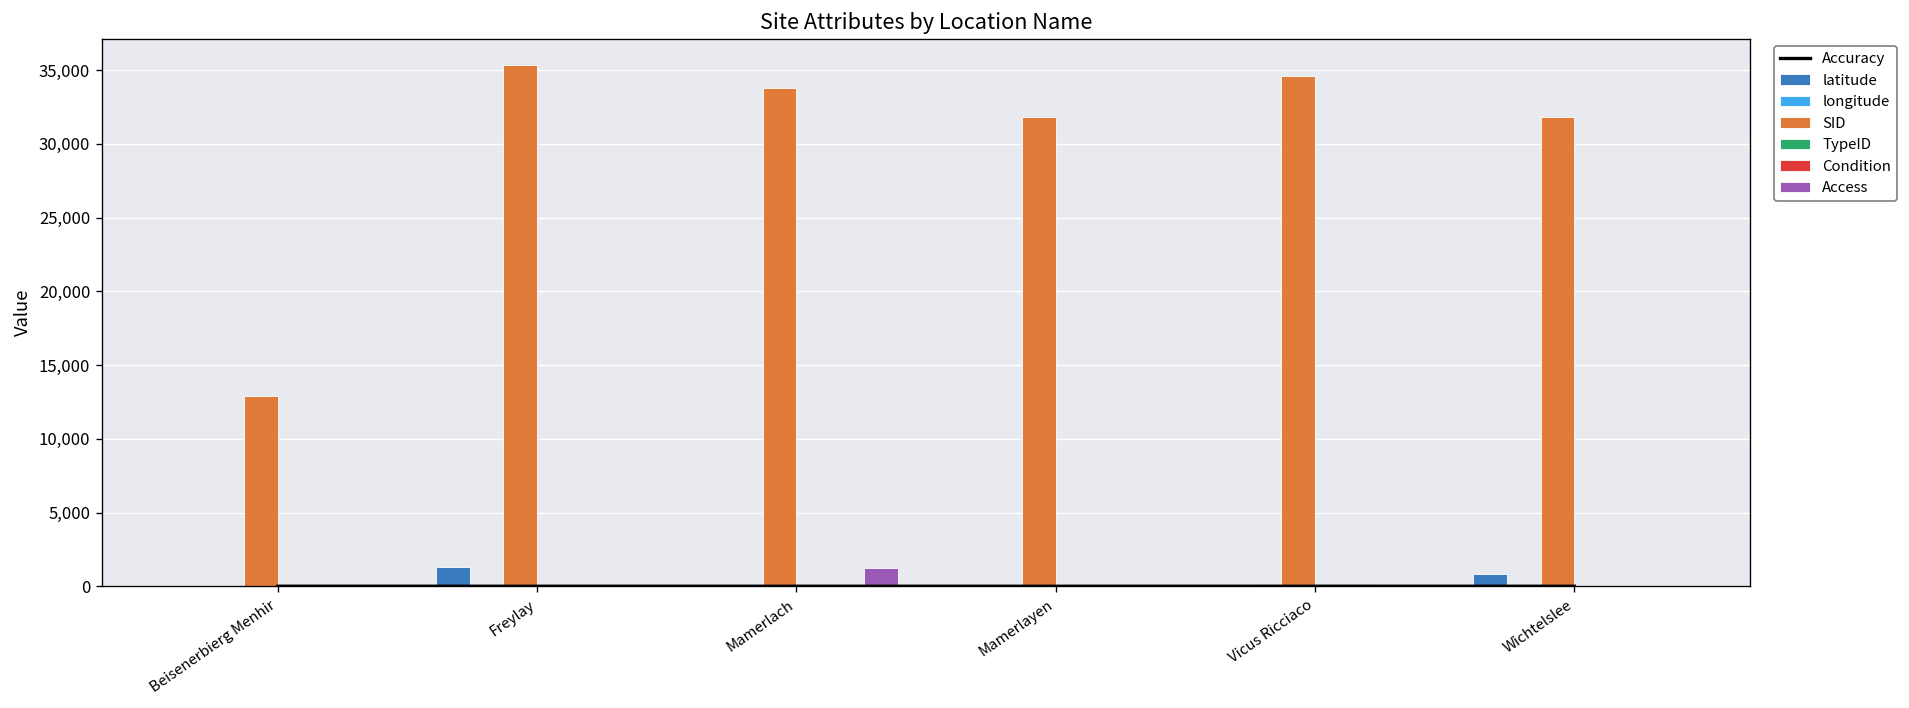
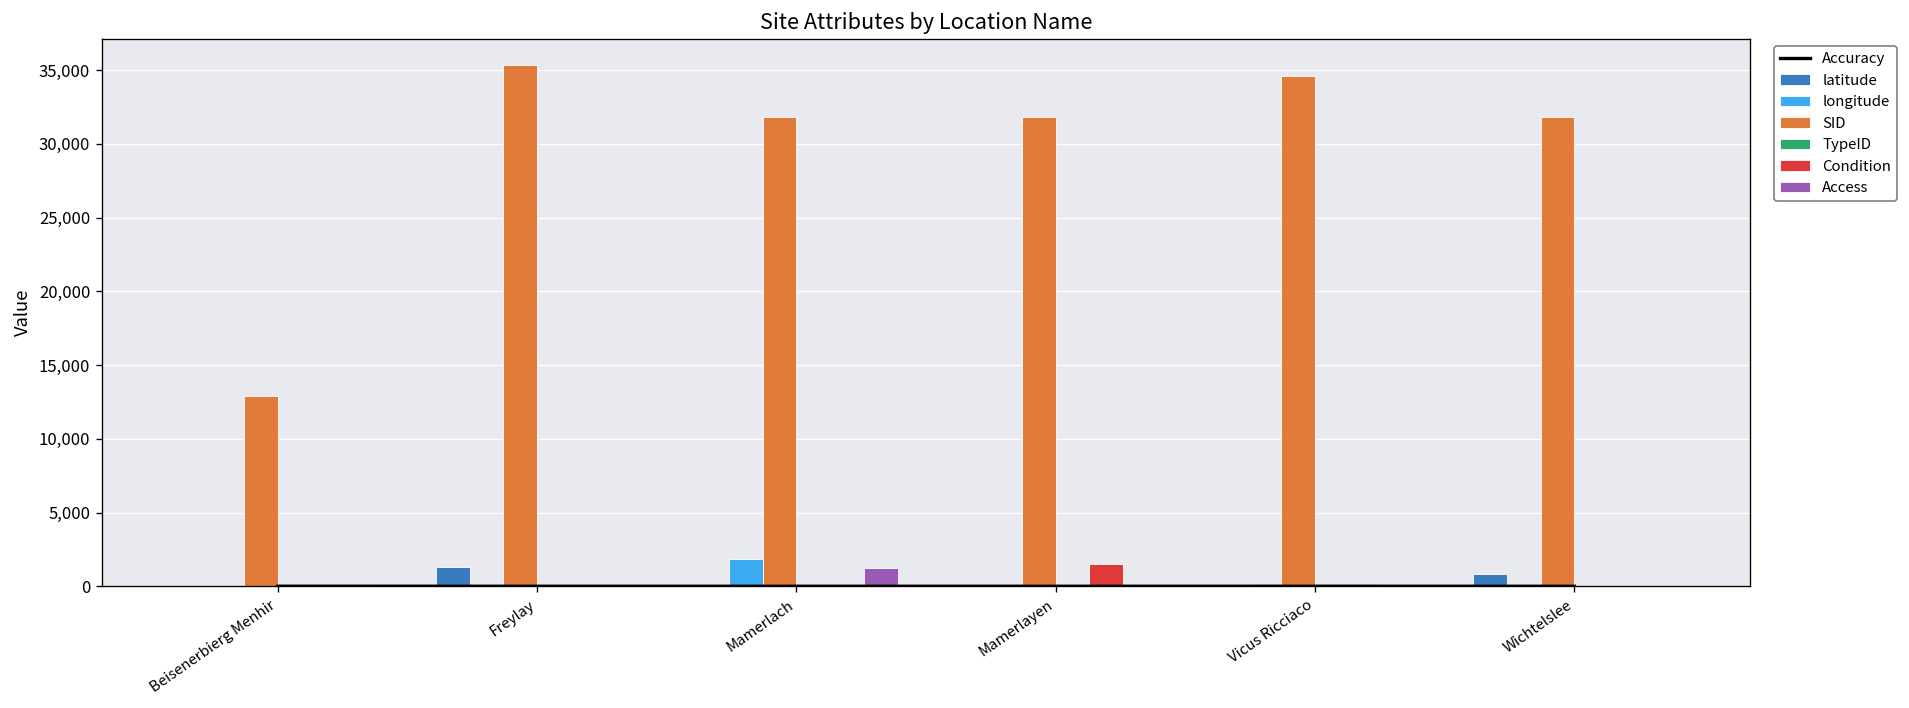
  {
    "Accuracy": {
      "Beisenerbierg Menhir": "0",
      "Freylay": "0",
      "Mamerlach": "0",
      "Mamerlayen": "0",
      "Vicus Ricciaco": "0",
      "Wichtelslee": "0"
    },
    "latitude": {
      "Freylay": "1,300",
      "Wichtelslee": "800"
    },
    "longitude": {
-     "Mamerlach": "0"
+     "Mamerlach": "1,800"
    },
    "SID": {
      "Beisenerbierg Menhir": "12,900",
      "Freylay": "35,400",
-     "Mamerlach": "33,800",
+     "Mamerlach": "31,800",
      "Mamerlayen": "31,800",
      "Vicus Ricciaco": "34,600",
      "Wichtelslee": "31,800"
    },
    "Condition": {
      "Freylay": "0",
-     "Mamerlayen": "0",
+     "Mamerlayen": "1,500",
      "Vicus Ricciaco": "0",
      "Wichtelslee": "0"
    },
    "Access": {
      "Mamerlach": "1,200",
      "Wichtelslee": "0"
    }
  }
